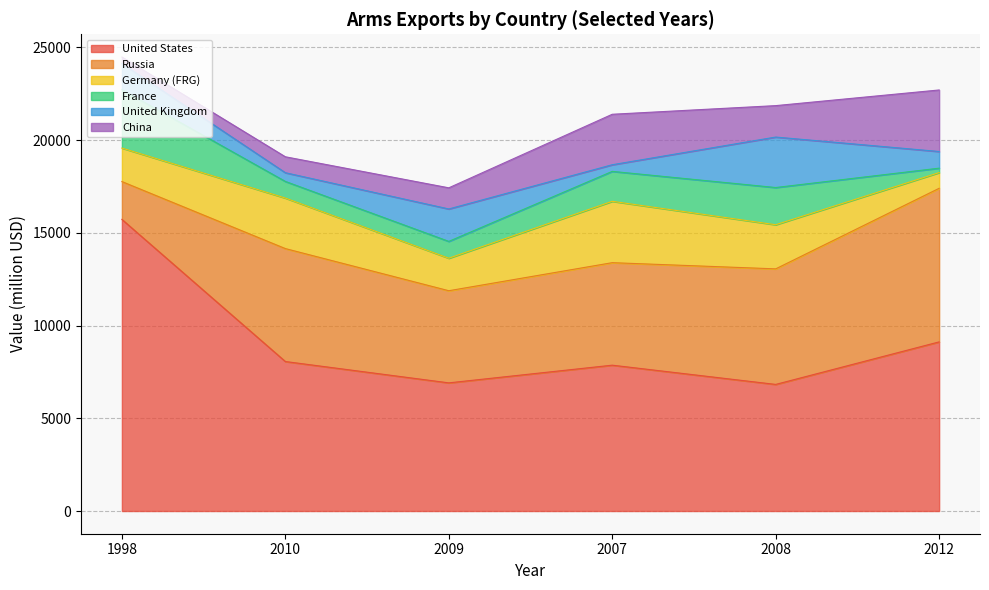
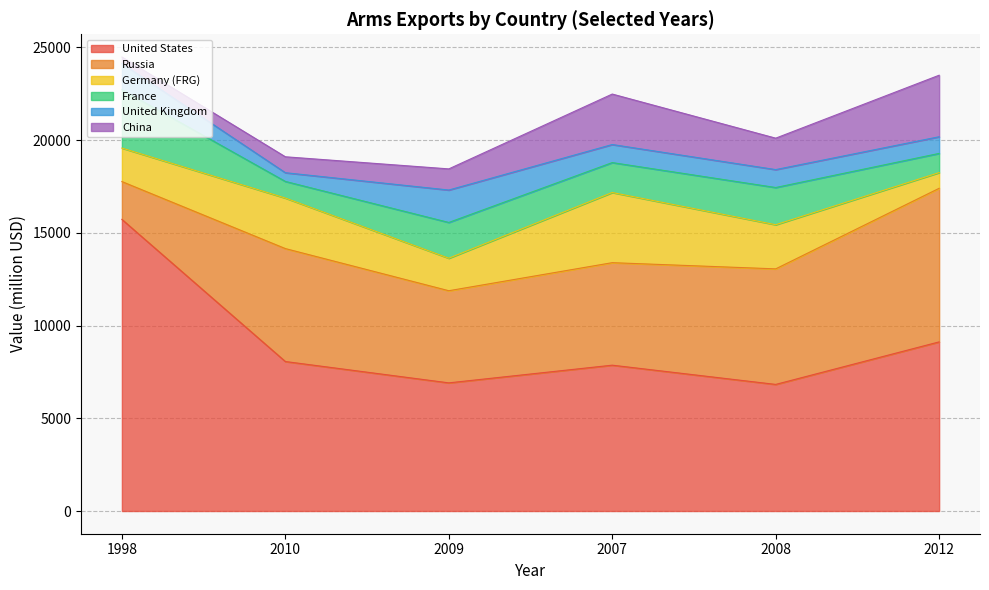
  {
    "Germany (FRG)": {
      "1998": 1800,
      "2010": 2700,
      "2009": 1800,
-     "2007": 3300,
+     "2007": 3800,
      "2008": 2400,
      "2012": 800
    },
    "France": {
      "2010": 900,
-     "2009": 900,
+     "2009": 1900,
      "2007": 1600,
      "2008": 2000,
-     "2012": 200
+     "2012": 1000
    },
    "United Kingdom": {
      "2010": 500,
      "2009": 1700,
-     "2007": 400,
-     "2008": 2700,
+     "2007": 1000,
+     "2008": 1000,
      "2012": 900
    },
    "China": {
      "2010": 900,
      "2009": 1100,
      "2007": 2700,
      "2008": 1700,
      "2012": 3300
    }
  }
